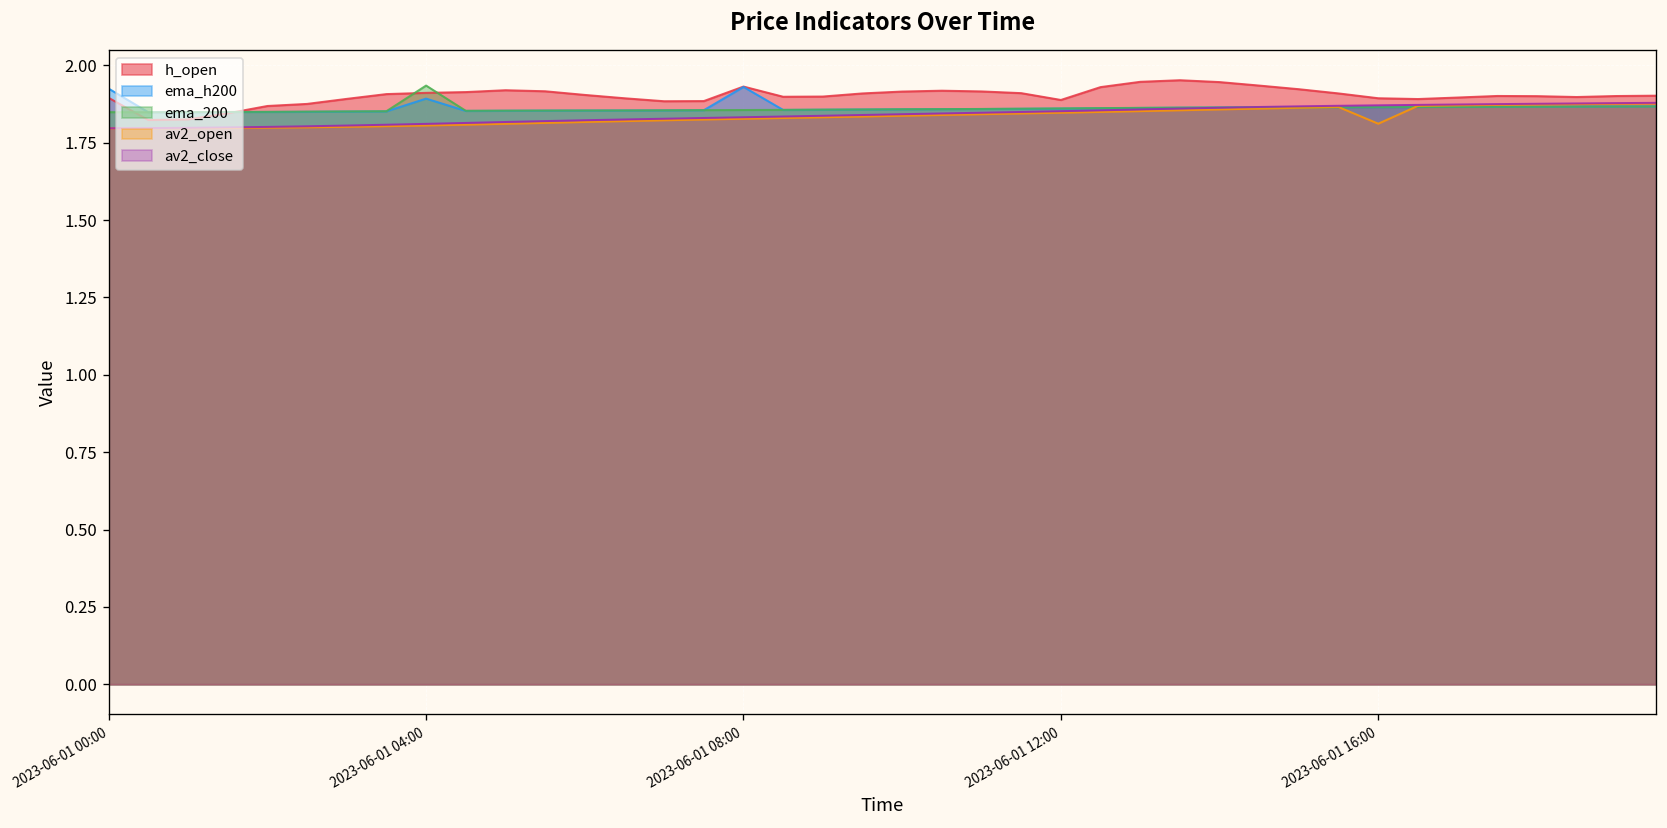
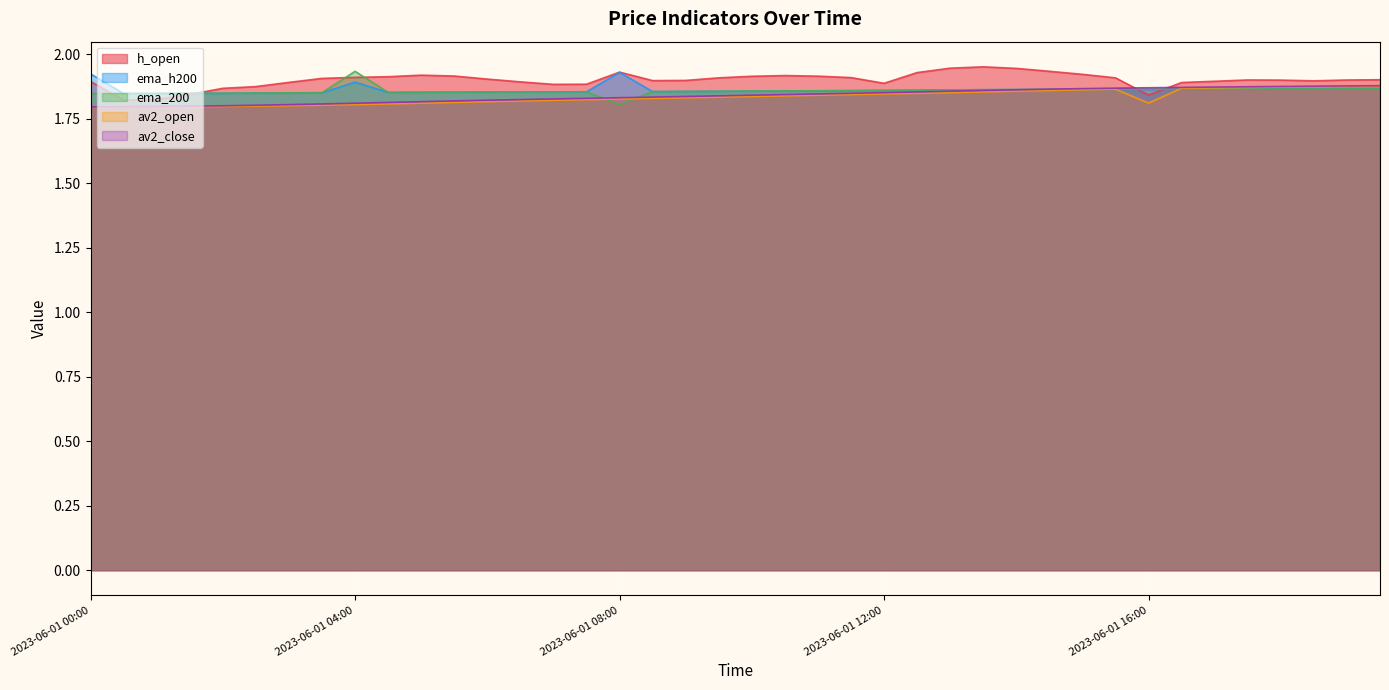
  {
    "h_open": {
      "2023-06-01 00:00": 1.89,
      "2023-06-01 04:00": 1.91,
      "2023-06-01 12:00": 1.89,
-     "2023-06-01 16:00": 1.89
+     "2023-06-01 16:00": 1.84
    },
    "ema_h200": {
      "2023-06-01 00:00": 1.92,
      "2023-06-01 04:00": 1.89
    },
    "ema_200": {
      "2023-06-01 00:00": 1.85,
      "2023-06-01 04:00": 1.93,
-     "2023-06-01 08:00": 1.86
+     "2023-06-01 08:00": 1.81
    },
    "av2_open": {
      "2023-06-01 16:00": 1.81
    }
  }
